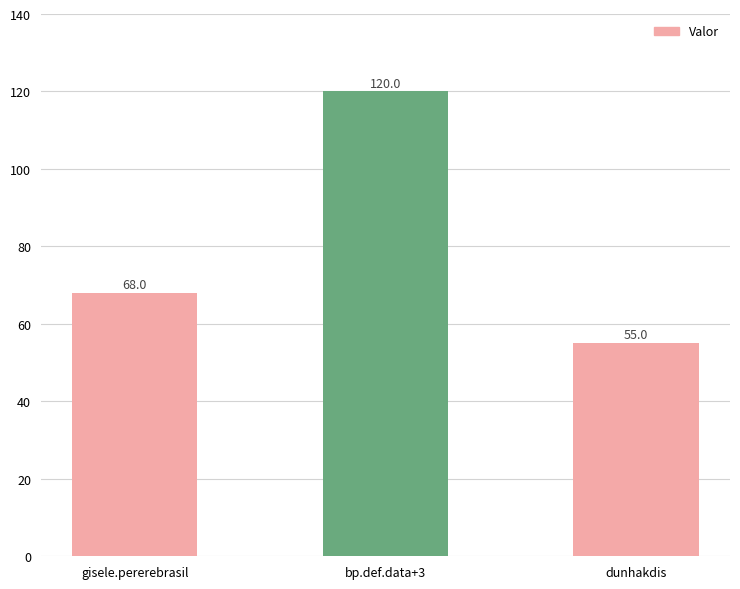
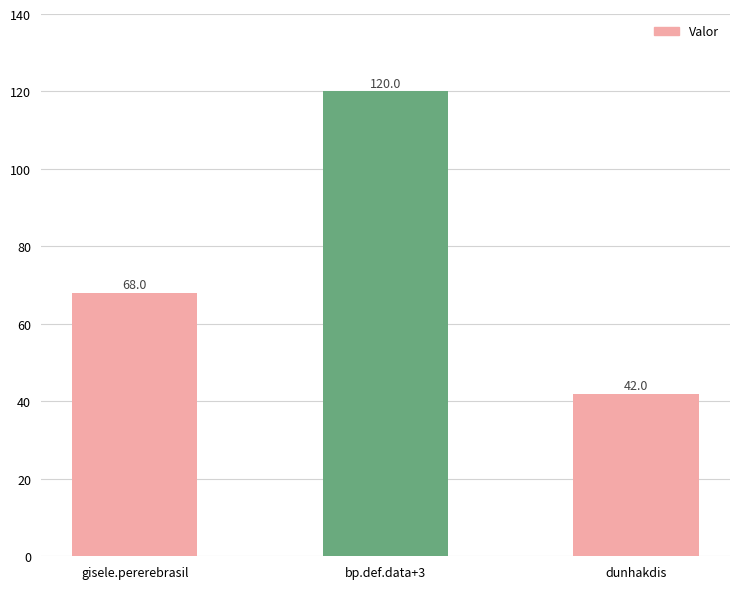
  {
    "gisele.pererebrasil": 68.0,
    "bp.def.data+3": 120.0,
-   "dunhakdis": 55.0
+   "dunhakdis": 42.0
  }
